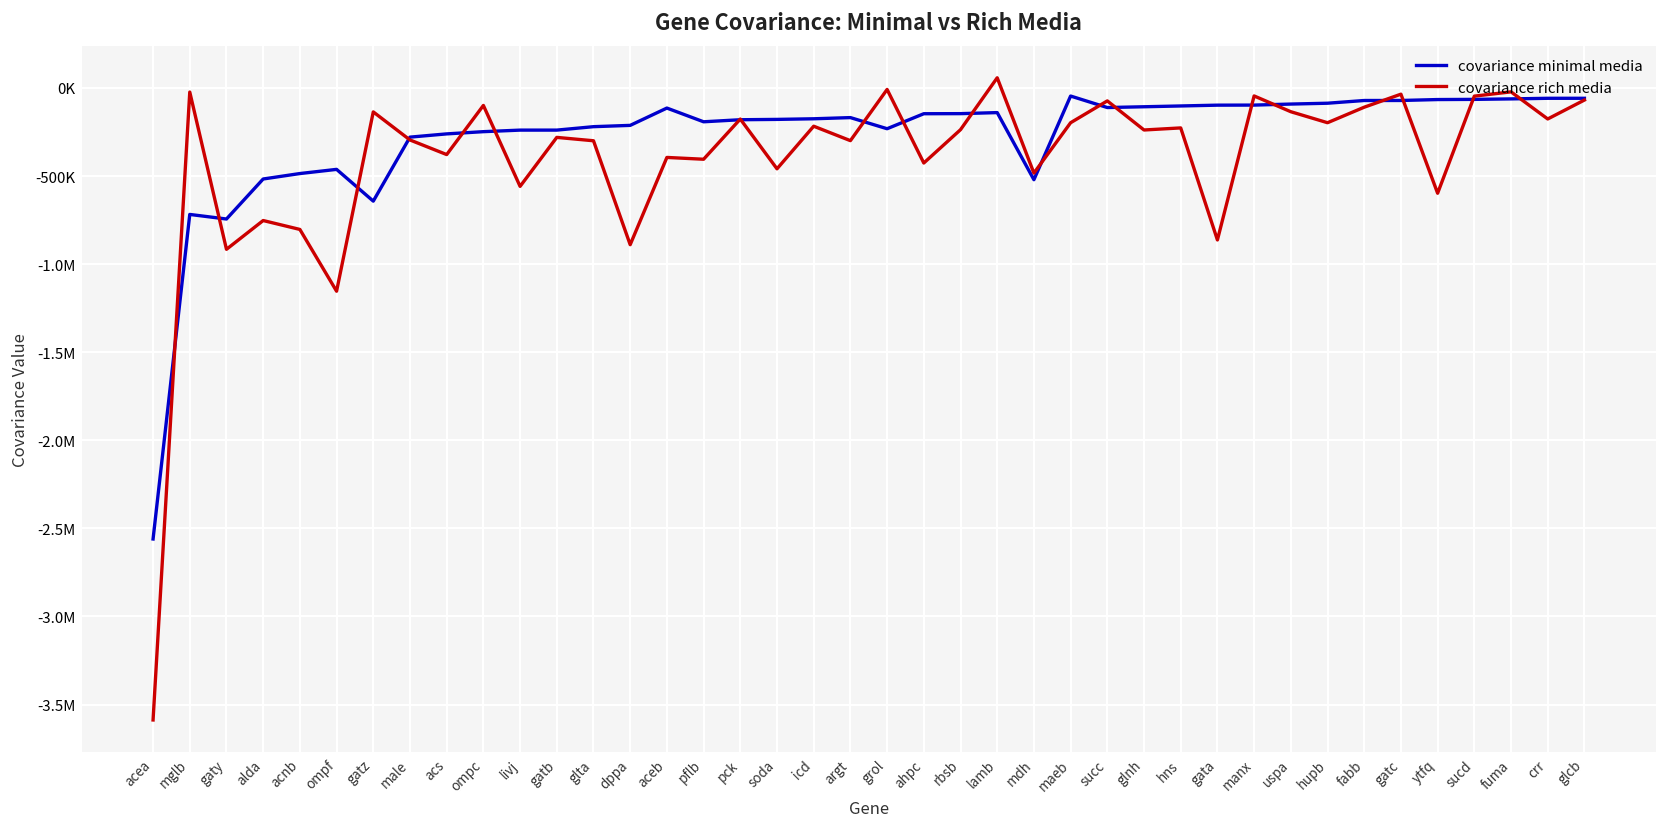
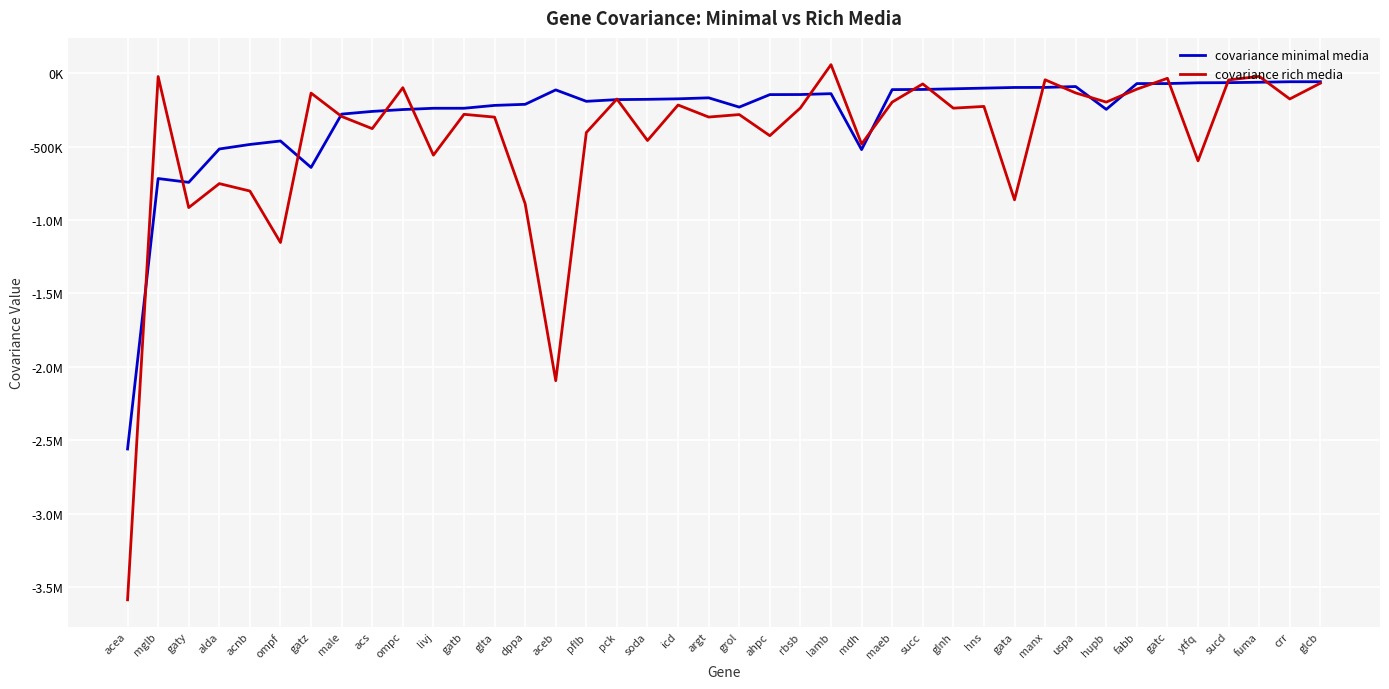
  {
    "covariance minimal media": {
      "acea": -2560000,
      "mglb": -720000,
      "gaty": -740000,
      "alda": -520000,
      "acnb": -490000,
      "ompf": -460000,
      "gatz": -640000,
      "acs": -260000,
      "ompc": -250000,
      "livj": -240000,
      "gatb": -240000,
      "glta": -220000,
      "dppa": -210000,
      "aceb": -110000,
      "pflb": -190000,
      "soda": -180000,
      "icd": -170000,
      "argt": -170000,
      "grol": -230000,
      "ahpc": -150000,
      "rbsb": -150000,
      "lamb": -140000,
      "mdh": -520000,
-     "maeb": -50000,
+     "maeb": -110000,
      "succ": -110000,
      "glnh": -110000,
      "hns": -100000,
      "gata": -100000,
      "manx": -100000,
      "uspa": -90000,
-     "hupb": -90000,
+     "hupb": -250000,
      "fabb": -70000,
      "gatc": -70000,
      "ytfq": -70000,
      "sucd": -60000,
      "fuma": -60000,
      "crr": -60000
    },
    "covariance rich media": {
      "acea": -3590000,
      "mglb": -20000,
      "gaty": -920000,
      "alda": -750000,
      "acnb": -800000,
      "ompf": -1150000,
      "gatz": -140000,
      "acs": -380000,
      "ompc": -100000,
      "livj": -560000,
      "gatb": -280000,
      "glta": -300000,
      "dppa": -890000,
-     "aceb": -390000,
+     "aceb": -2090000,
      "pflb": -400000,
      "soda": -460000,
      "icd": -220000,
      "argt": -300000,
-     "grol": -10000,
+     "grol": -280000,
      "ahpc": -430000,
      "rbsb": -240000,
      "lamb": 60000,
      "mdh": -480000,
      "maeb": -200000,
      "succ": -70000,
      "glnh": -240000,
      "hns": -230000,
      "gata": -860000,
      "manx": -50000,
      "uspa": -130000,
      "hupb": -200000,
      "fabb": -110000,
      "gatc": -40000,
      "ytfq": -600000,
      "sucd": -50000,
      "fuma": -20000,
      "crr": -180000
    }
  }
